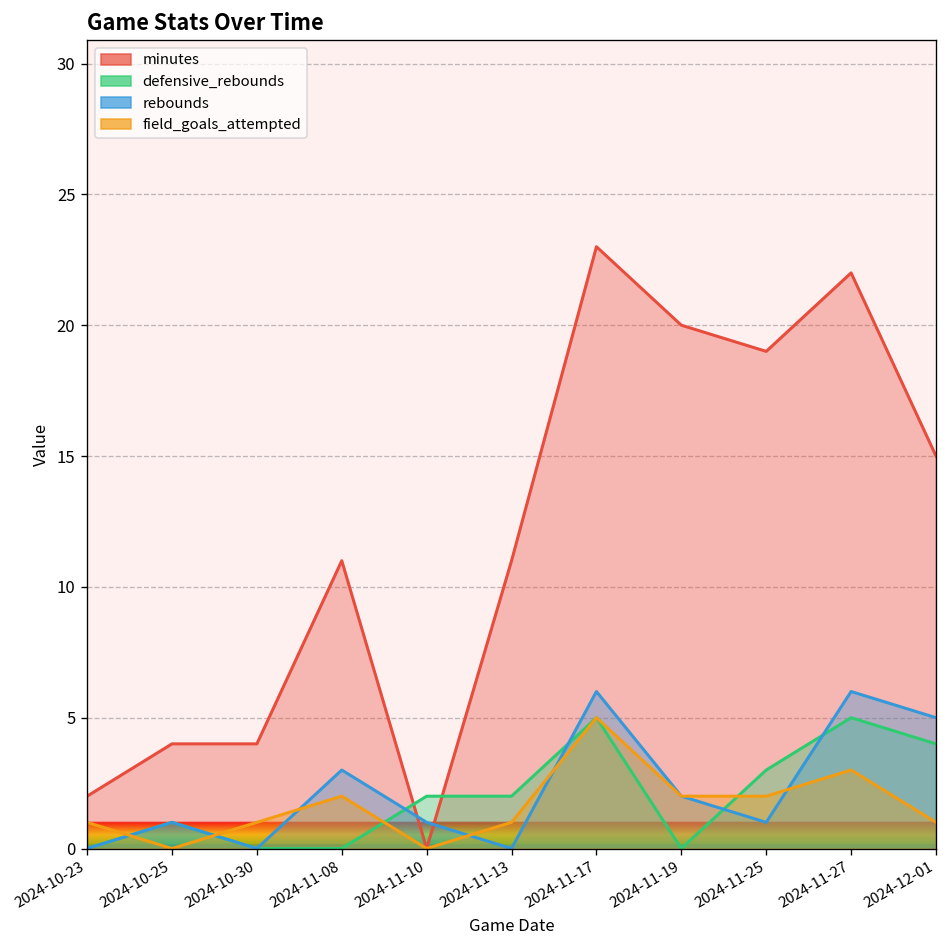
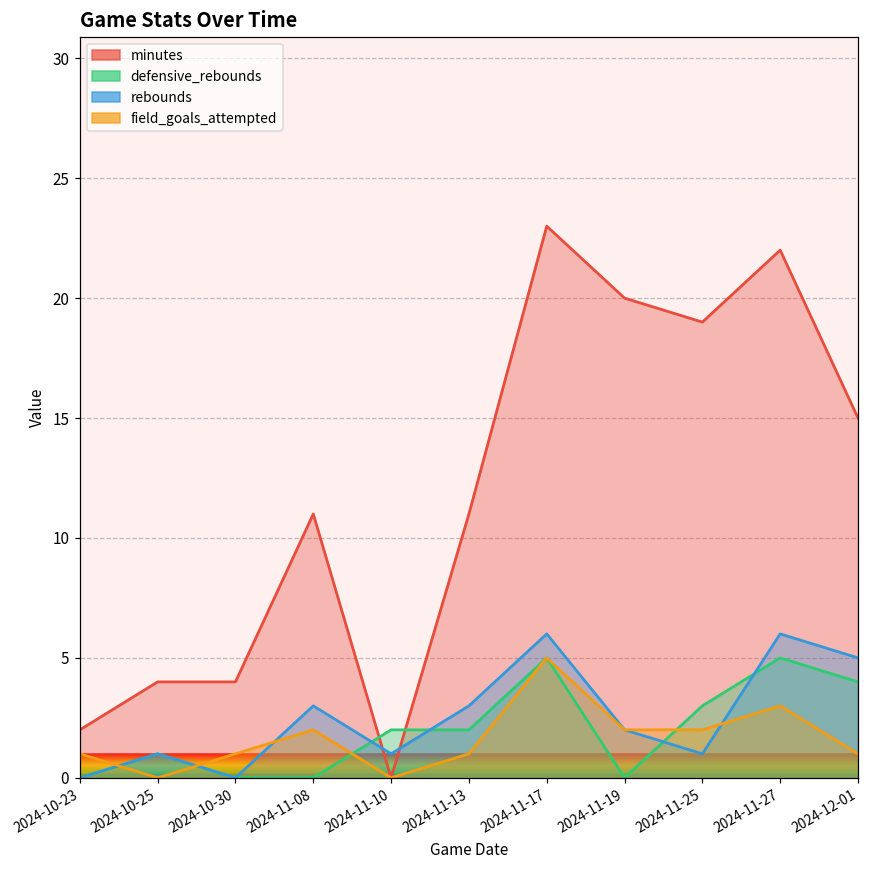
  {
    "defensive_rebounds": {
      "2024-11-08": 0,
      "2024-11-10": 2,
      "2024-11-13": 2,
      "2024-11-19": 0,
      "2024-11-25": 3,
      "2024-11-27": 5,
      "2024-12-01": 4
    },
    "rebounds": {
      "2024-11-08": 3,
      "2024-11-10": 1,
-     "2024-11-13": 0,
+     "2024-11-13": 3,
      "2024-11-17": 6,
      "2024-11-25": 1,
      "2024-11-27": 6,
      "2024-12-01": 5
    }
  }
